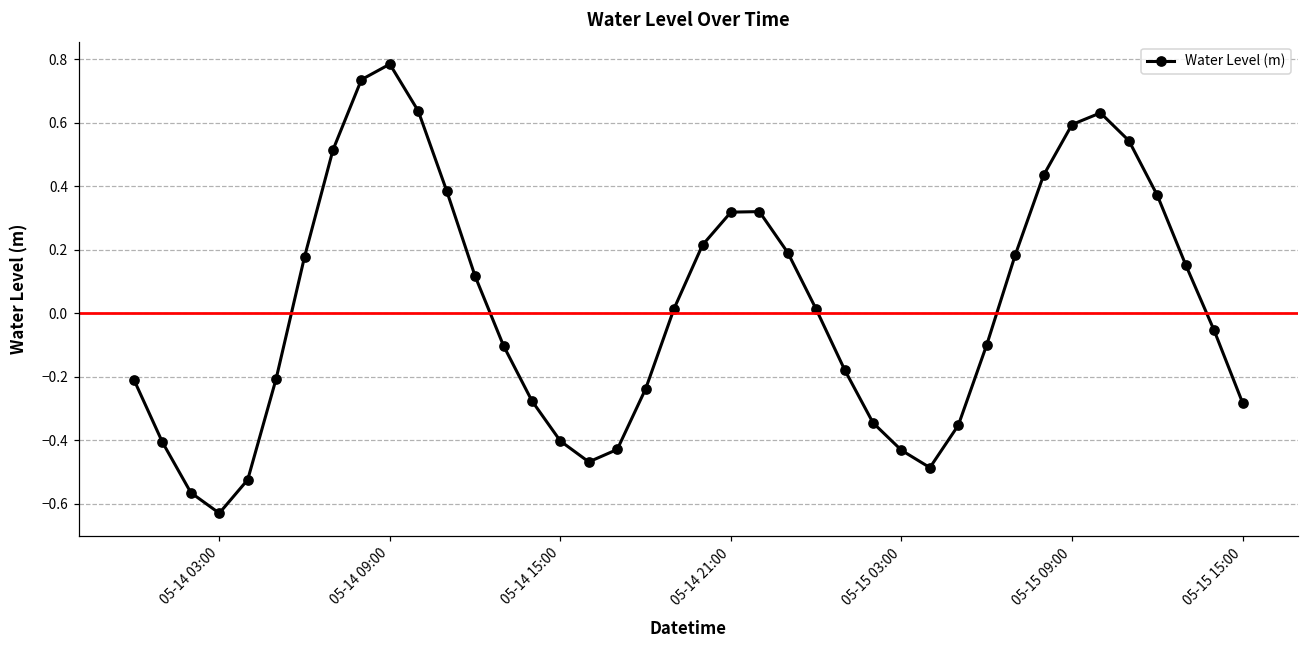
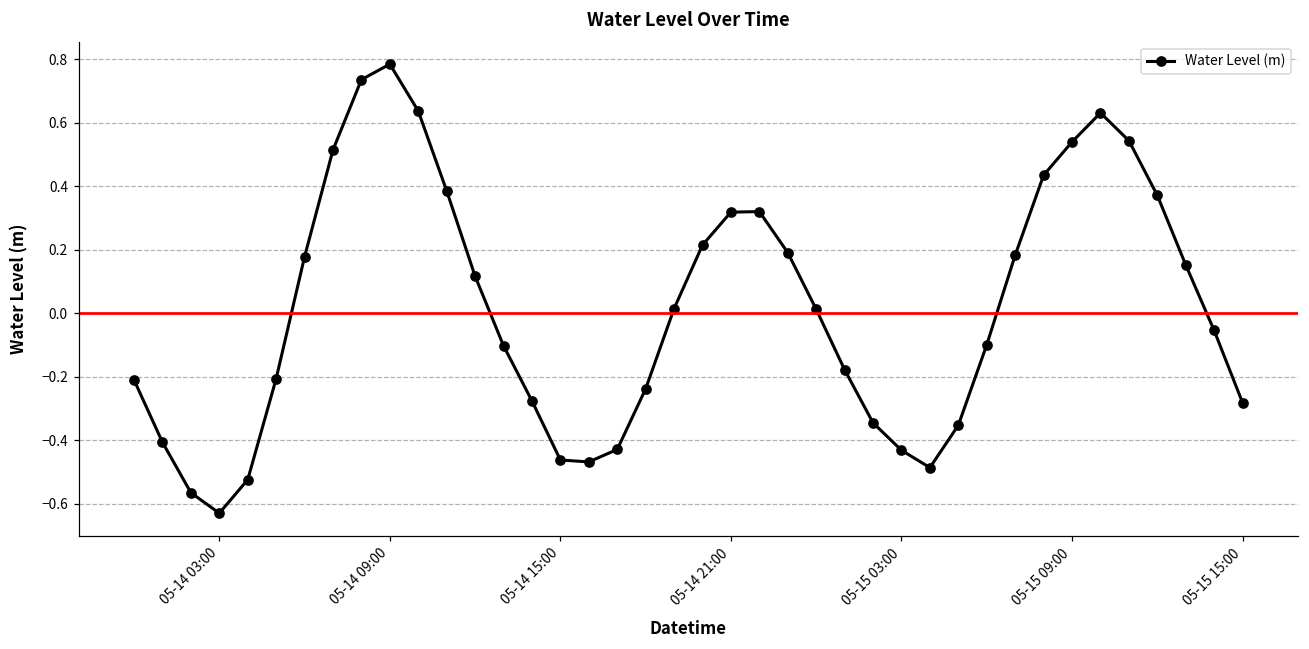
  {
    "05-14 03:00": -0.63,
    "05-14 09:00": 0.78,
-   "05-14 15:00": -0.40,
+   "05-14 15:00": -0.46,
    "05-14 21:00": 0.32,
    "05-15 03:00": -0.43,
-   "05-15 09:00": 0.59,
+   "05-15 09:00": 0.54,
    "05-15 15:00": -0.28
  }
